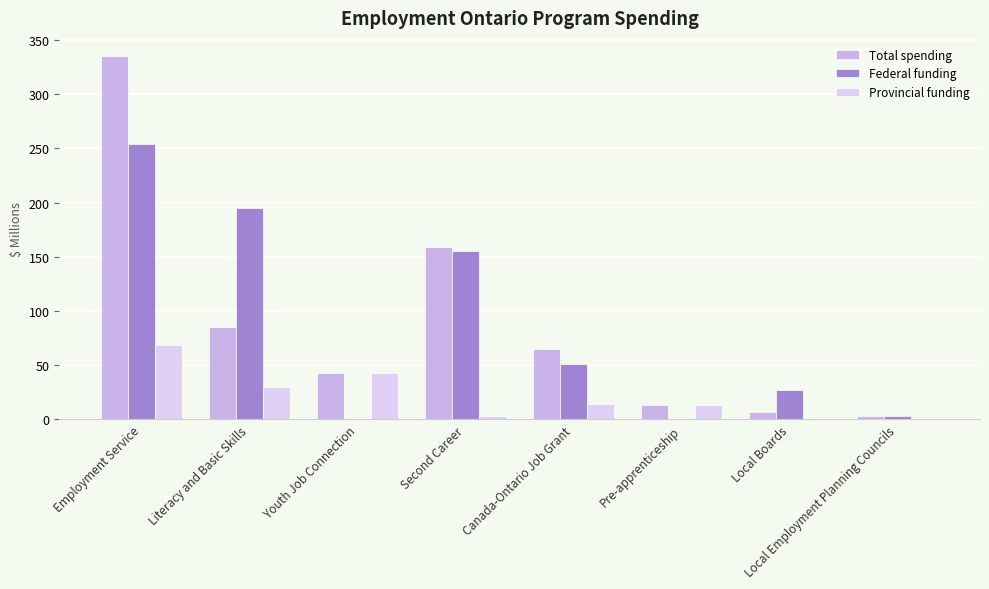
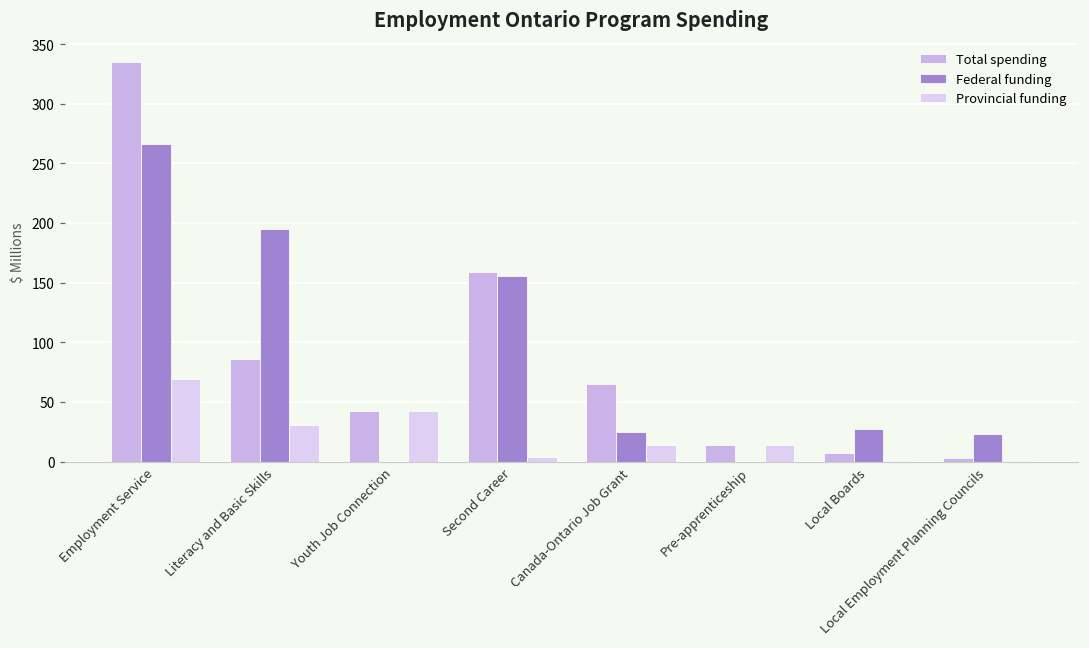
  {
    "Federal funding": {
-     "Employment Service": 254,
+     "Employment Service": 266,
      "Literacy and Basic Skills": 195,
      "Youth Job Connection": 0,
      "Second Career": 156,
-     "Canada-Ontario Job Grant": 51,
+     "Canada-Ontario Job Grant": 25,
      "Pre-apprenticeship": 0,
      "Local Boards": 27,
-     "Local Employment Planning Councils": 3
+     "Local Employment Planning Councils": 23
    }
  }
